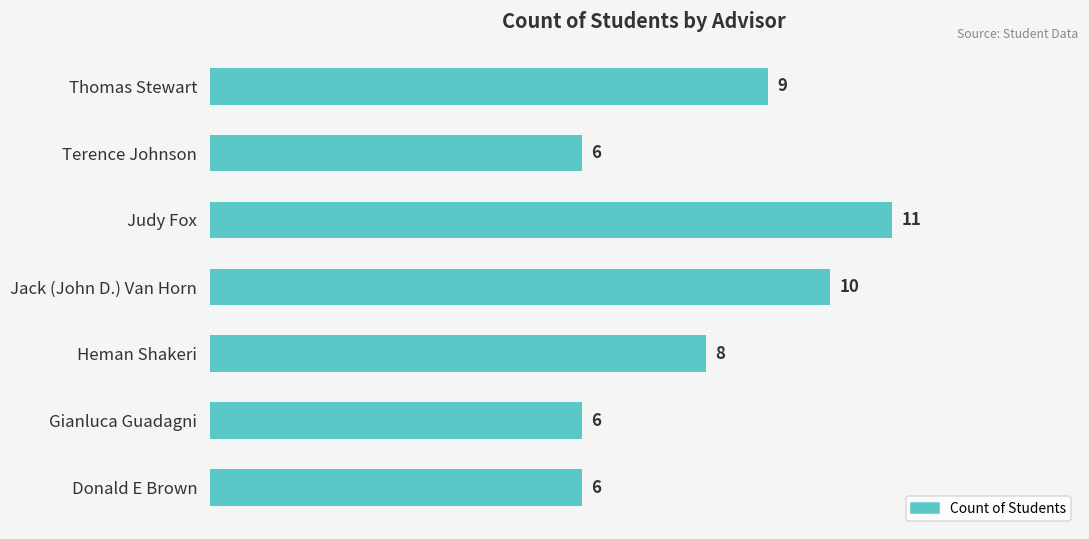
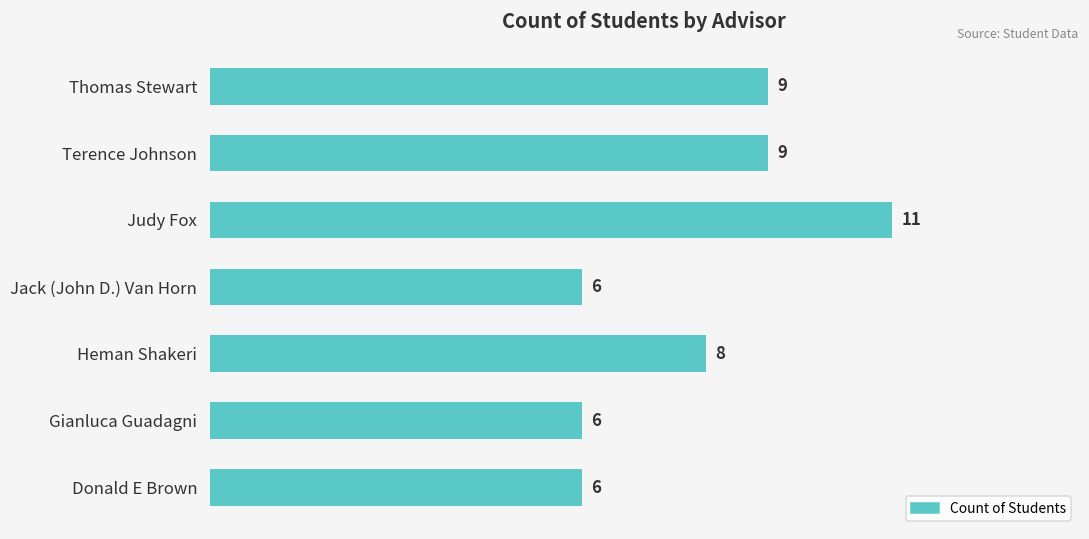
  {
    "Thomas Stewart": 9,
-   "Terence Johnson": 6,
+   "Terence Johnson": 9,
    "Judy Fox": 11,
-   "Jack (John D.) Van Horn": 10,
+   "Jack (John D.) Van Horn": 6,
    "Heman Shakeri": 8,
    "Gianluca Guadagni": 6,
    "Donald E Brown": 6
  }
